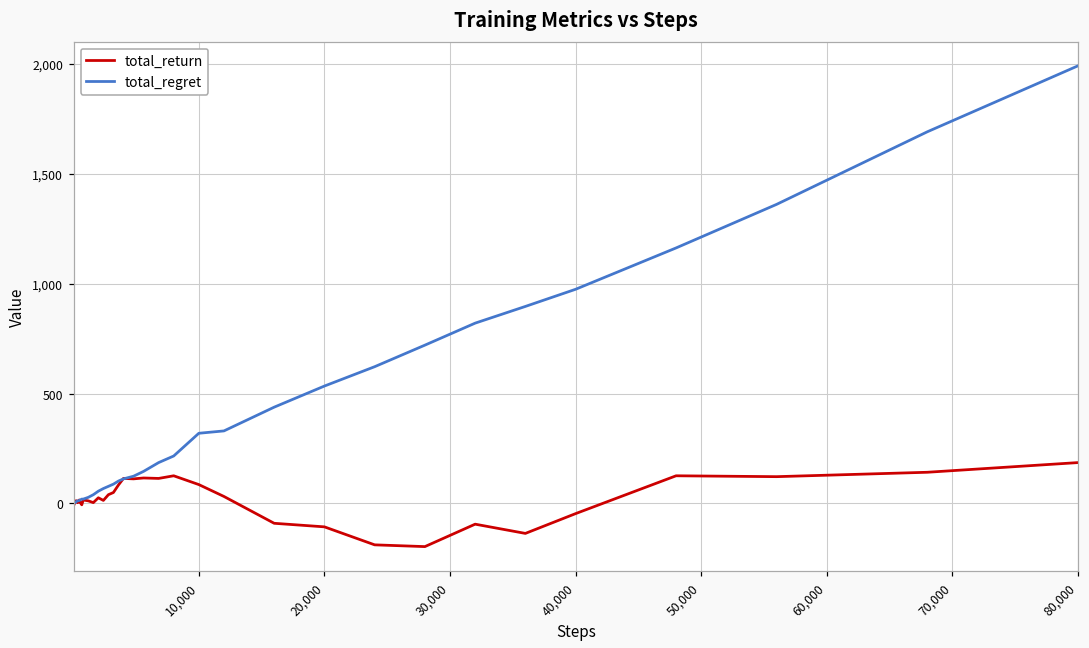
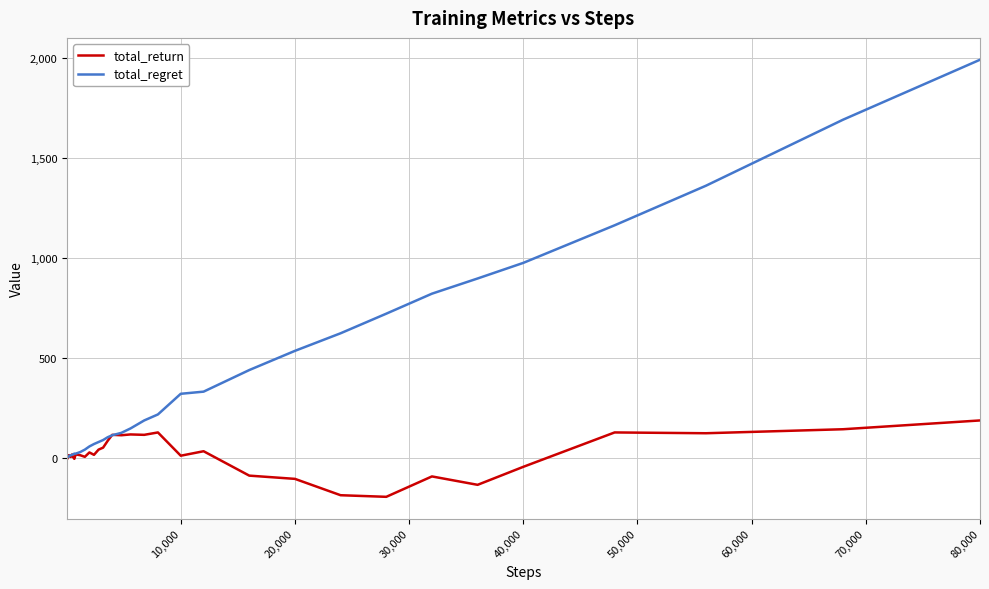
  {
    "total_return": {
-     "10,000": "90",
+     "10,000": "10",
      "20,000": "-110",
      "40,000": "-50",
      "80,000": "190"
    },
    "total_regret": {
      "10,000": "320",
      "20,000": "530",
      "40,000": "970",
      "80,000": "1,990"
    }
  }
